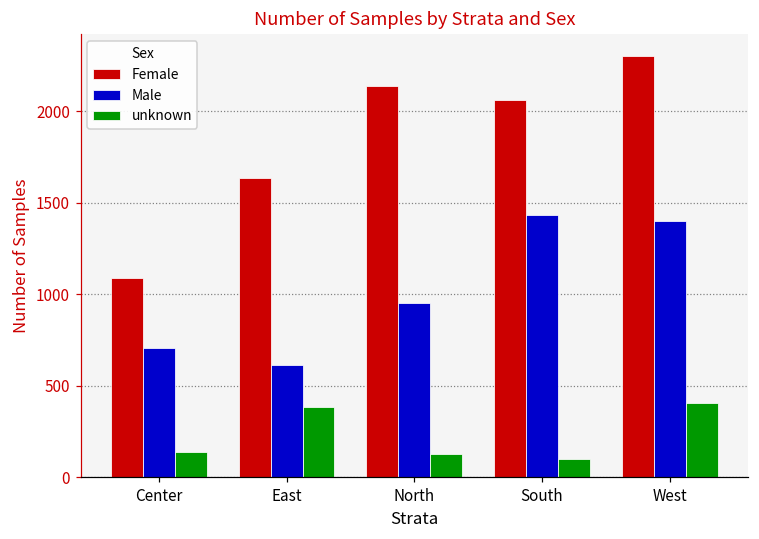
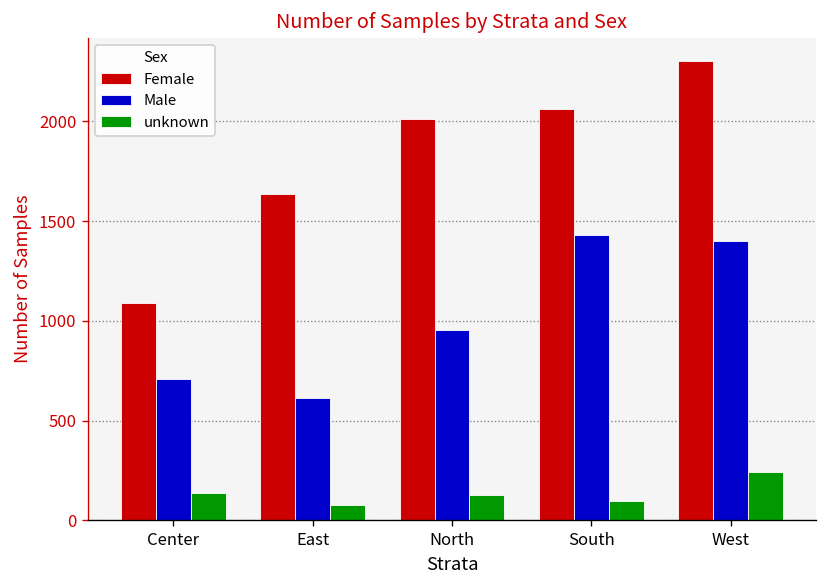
  {
    "Female": {
      "Center": 1090,
      "East": 1640,
-     "North": 2140,
+     "North": 2010,
      "South": 2060,
      "West": 2310
    },
    "Male": {
      "Center": 710,
      "East": 620,
      "North": 950,
      "South": 1430,
      "West": 1400
    },
    "unknown": {
      "Center": 140,
-     "East": 380,
+     "East": 80,
      "North": 130,
      "South": 100,
-     "West": 410
+     "West": 240
    }
  }
